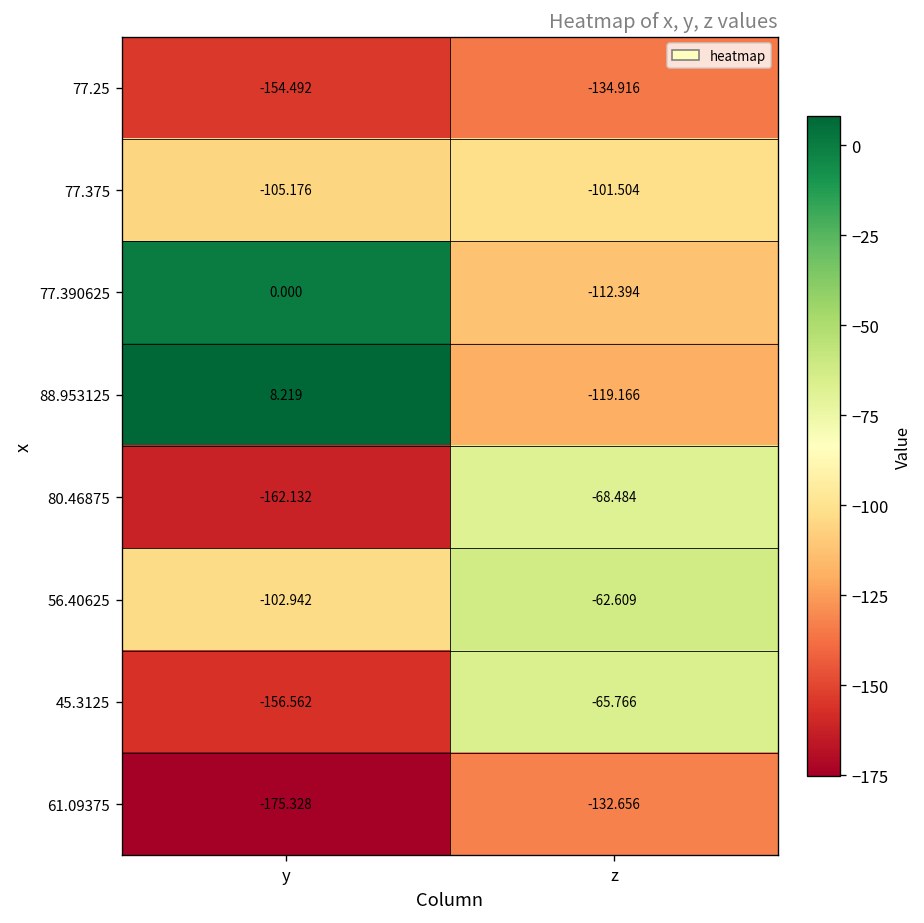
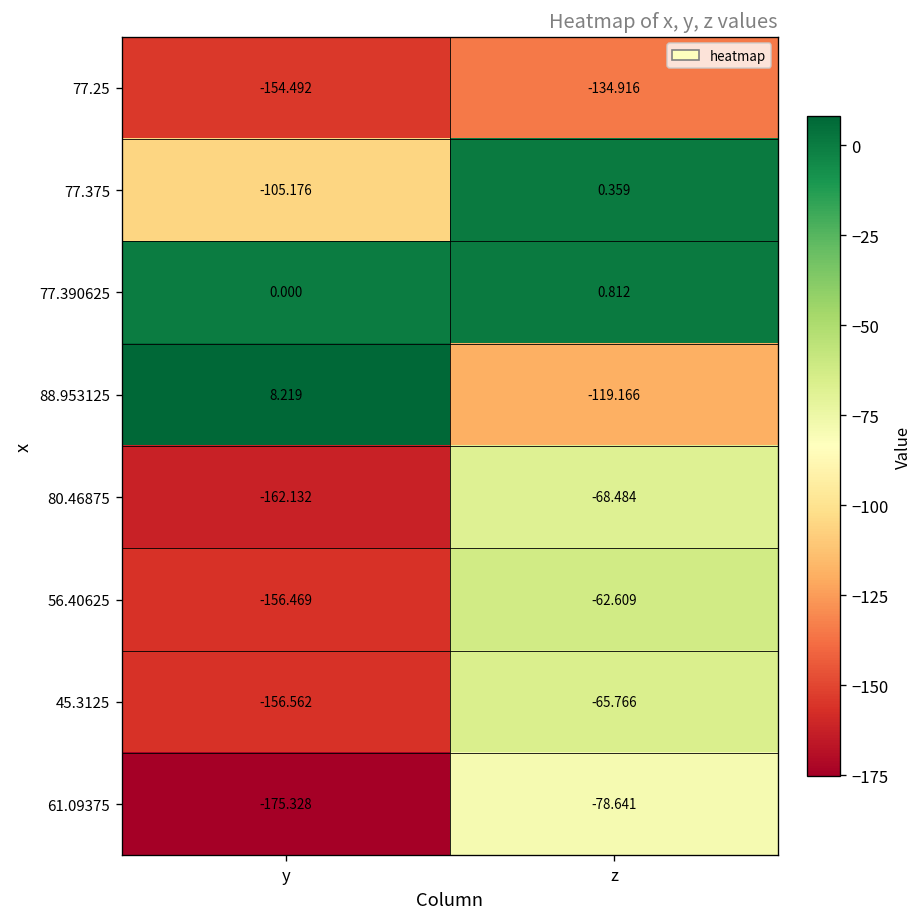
  {
    "77.25": {
      "y": -154.492,
      "z": -134.916
    },
    "77.375": {
      "y": -105.176,
-     "z": -101.504
+     "z": 0.359
    },
    "77.390625": {
      "y": 0.000,
-     "z": -112.394
+     "z": 0.812
    },
    "88.953125": {
      "y": 8.219,
      "z": -119.166
    },
    "80.46875": {
      "y": -162.132,
      "z": -68.484
    },
    "56.40625": {
-     "y": -102.942,
+     "y": -156.469,
      "z": -62.609
    },
    "45.3125": {
      "y": -156.562,
      "z": -65.766
    },
    "61.09375": {
      "y": -175.328,
-     "z": -132.656
+     "z": -78.641
    }
  }
